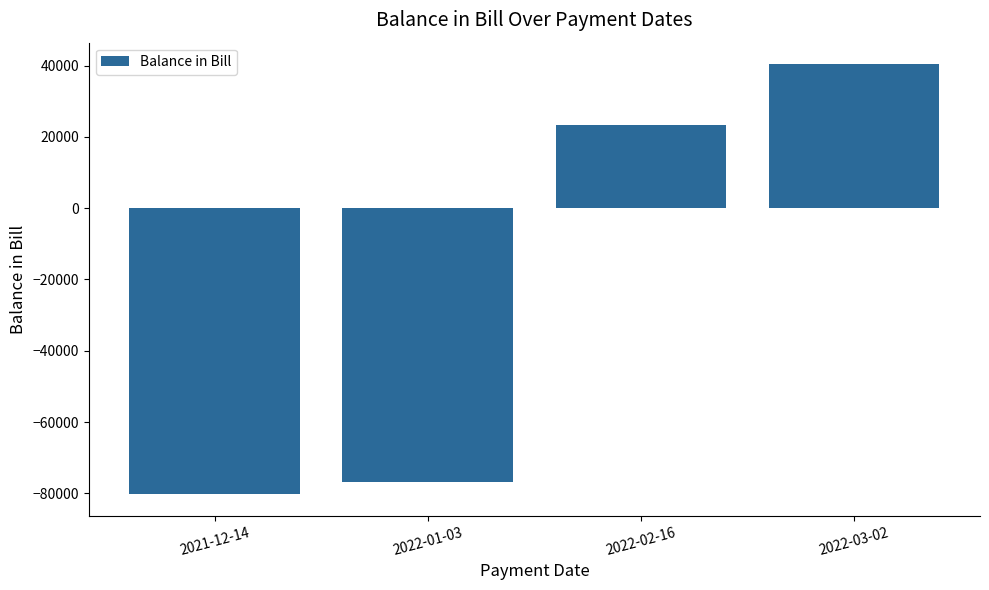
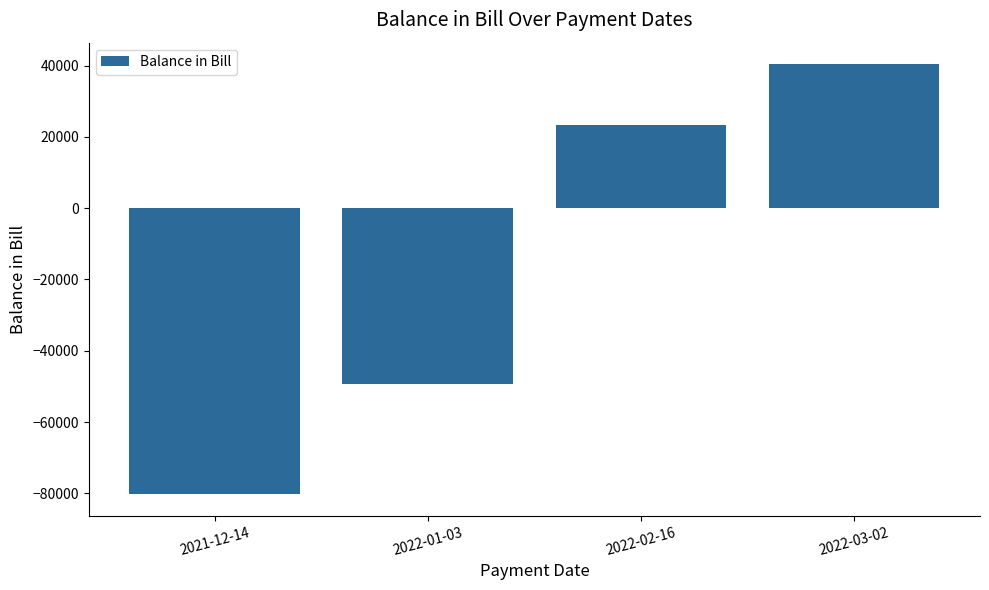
  {
    "2021-12-14": -80000,
-   "2022-01-03": -77000,
+   "2022-01-03": -49000,
    "2022-02-16": 23000,
    "2022-03-02": 40000
  }
